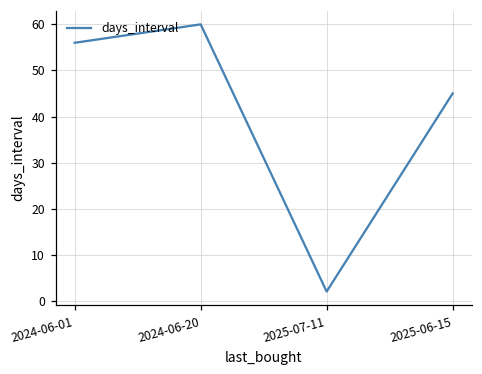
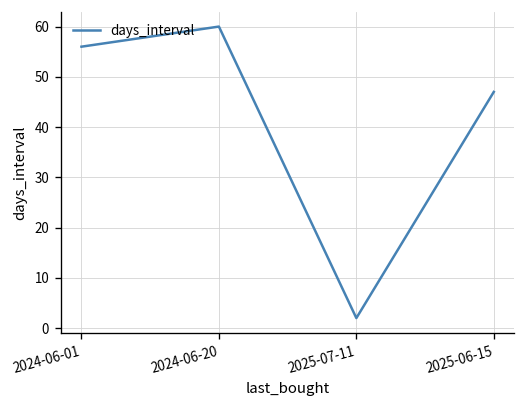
  {
    "2024-06-01": 56,
    "2024-06-20": 60,
    "2025-07-11": 2,
-   "2025-06-15": 45
+   "2025-06-15": 47
  }
